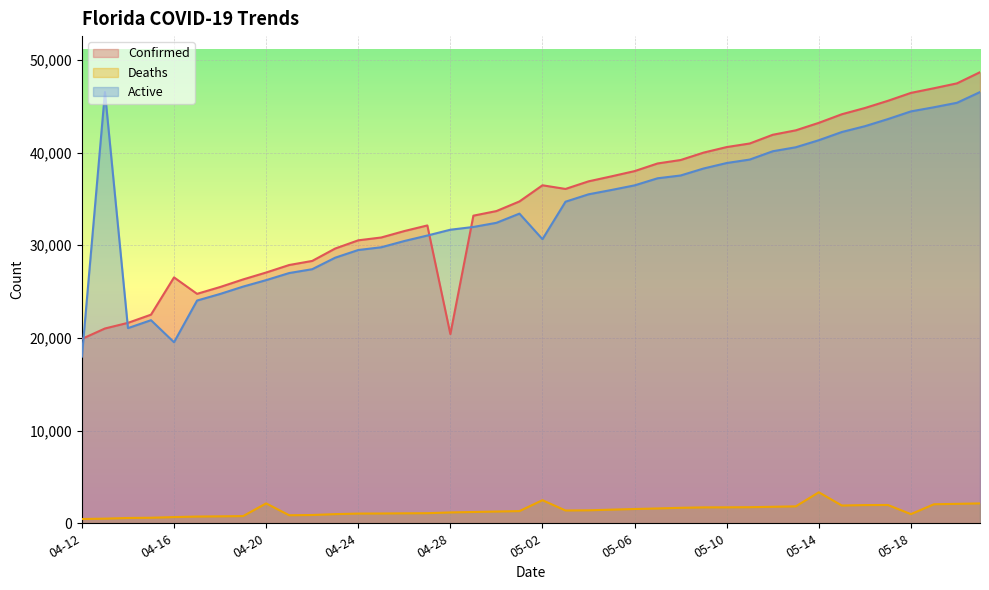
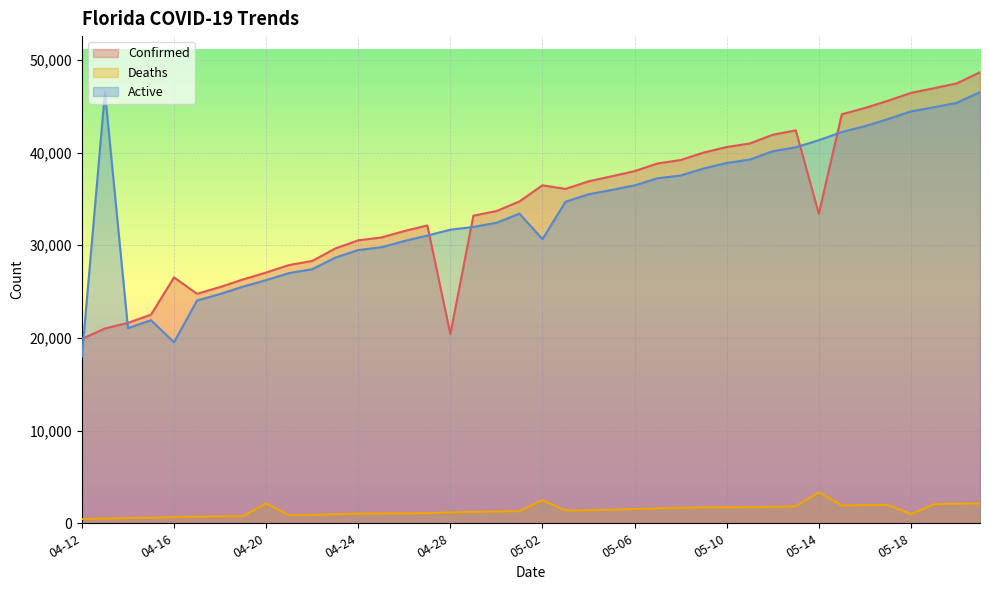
  {
    "Confirmed": {
      "04-12": "20,000",
      "04-16": "27,000",
      "04-20": "27,000",
      "04-24": "31,000",
      "04-28": "20,000",
      "05-02": "36,000",
      "05-06": "38,000",
      "05-10": "41,000",
-     "05-14": "43,000",
+     "05-14": "33,000",
      "05-18": "46,000"
    },
    "Deaths": {
      "04-12": "0",
      "04-16": "1,000",
      "04-20": "2,000",
      "04-24": "1,000",
      "04-28": "1,000",
      "05-02": "2,000",
      "05-06": "2,000",
      "05-10": "2,000",
      "05-14": "3,000",
      "05-18": "1,000"
    },
    "Active": {
      "04-12": "18,000",
      "04-16": "20,000",
      "04-20": "26,000",
      "04-24": "29,000",
      "04-28": "32,000",
      "05-02": "31,000",
      "05-06": "36,000",
      "05-10": "39,000",
      "05-14": "41,000",
      "05-18": "44,000"
    }
  }
